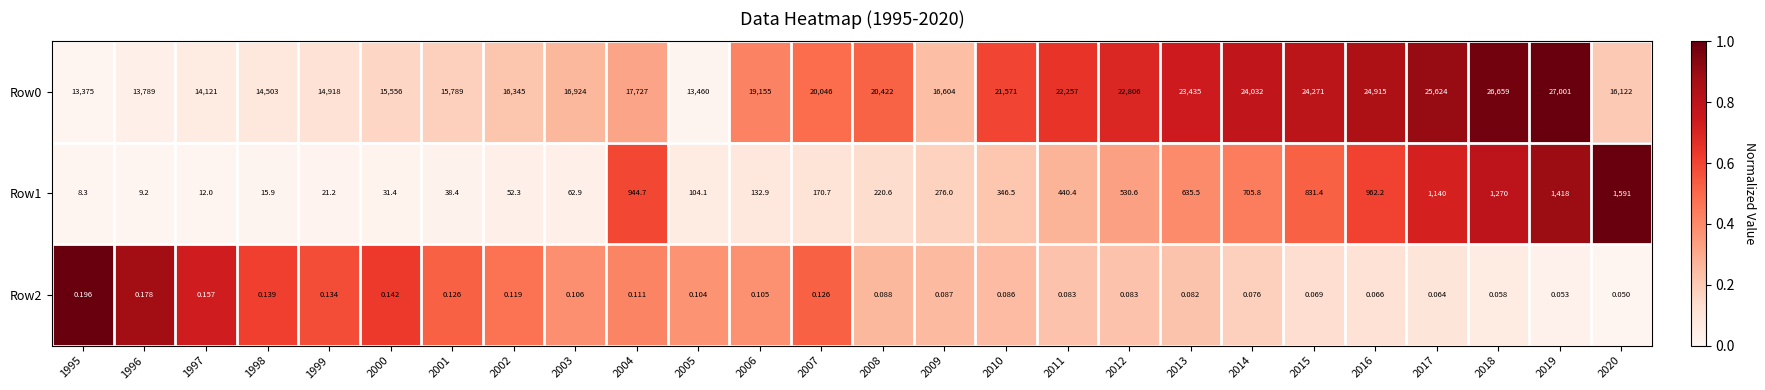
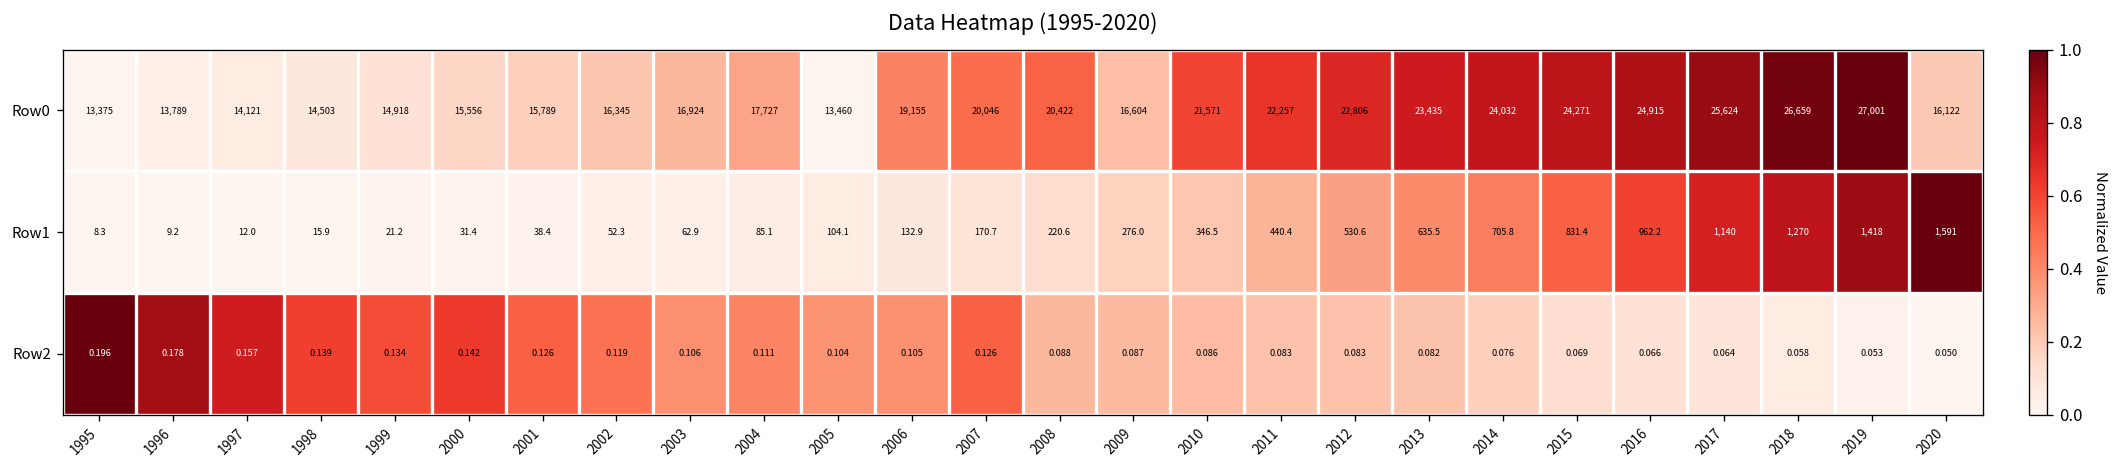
  {
    "Row0": {
      "1995": "13,375",
      "1996": "13,789",
      "1997": "14,121",
      "1998": "14,503",
      "1999": "14,918",
      "2000": "15,556",
      "2001": "15,789",
      "2002": "16,345",
      "2003": "16,924",
      "2004": "17,727",
      "2005": "13,460",
      "2006": "19,155",
      "2007": "20,046",
      "2008": "20,422",
      "2009": "16,604",
      "2010": "21,571",
      "2011": "22,257",
      "2012": "22,806",
      "2013": "23,435",
      "2014": "24,032",
      "2015": "24,271",
      "2016": "24,915",
      "2017": "25,624",
      "2018": "26,659",
      "2019": "27,001",
      "2020": "16,122"
    },
    "Row1": {
      "1995": "8.3",
      "1996": "9.2",
      "1997": "12.0",
      "1998": "15.9",
      "1999": "21.2",
      "2000": "31.4",
      "2001": "38.4",
      "2002": "52.3",
      "2003": "62.9",
-     "2004": "944.7",
+     "2004": "85.1",
      "2005": "104.1",
      "2006": "132.9",
      "2007": "170.7",
      "2008": "220.6",
      "2009": "276.0",
      "2010": "346.5",
      "2011": "440.4",
      "2012": "530.6",
      "2013": "635.5",
      "2014": "705.8",
      "2015": "831.4",
      "2016": "962.2",
      "2017": "1,140",
      "2018": "1,270",
      "2019": "1,418",
      "2020": "1,591"
    },
    "Row2": {
      "1995": "0.196",
      "1996": "0.178",
      "1997": "0.157",
      "1998": "0.139",
      "1999": "0.134",
      "2000": "0.142",
      "2001": "0.126",
      "2002": "0.119",
      "2003": "0.106",
      "2004": "0.111",
      "2005": "0.104",
      "2006": "0.105",
      "2007": "0.126",
      "2008": "0.088",
      "2009": "0.087",
      "2010": "0.086",
      "2011": "0.083",
      "2012": "0.083",
      "2013": "0.082",
      "2014": "0.076",
      "2015": "0.069",
      "2016": "0.066",
      "2017": "0.064",
      "2018": "0.058",
      "2019": "0.053",
      "2020": "0.050"
    }
  }
